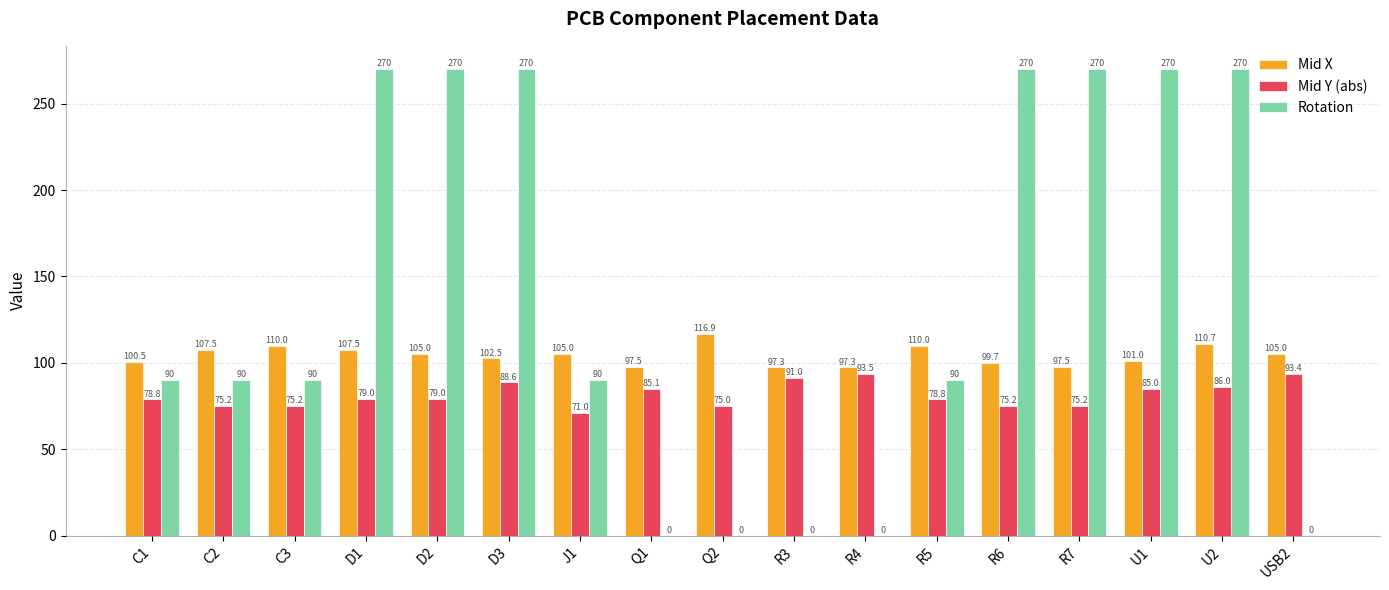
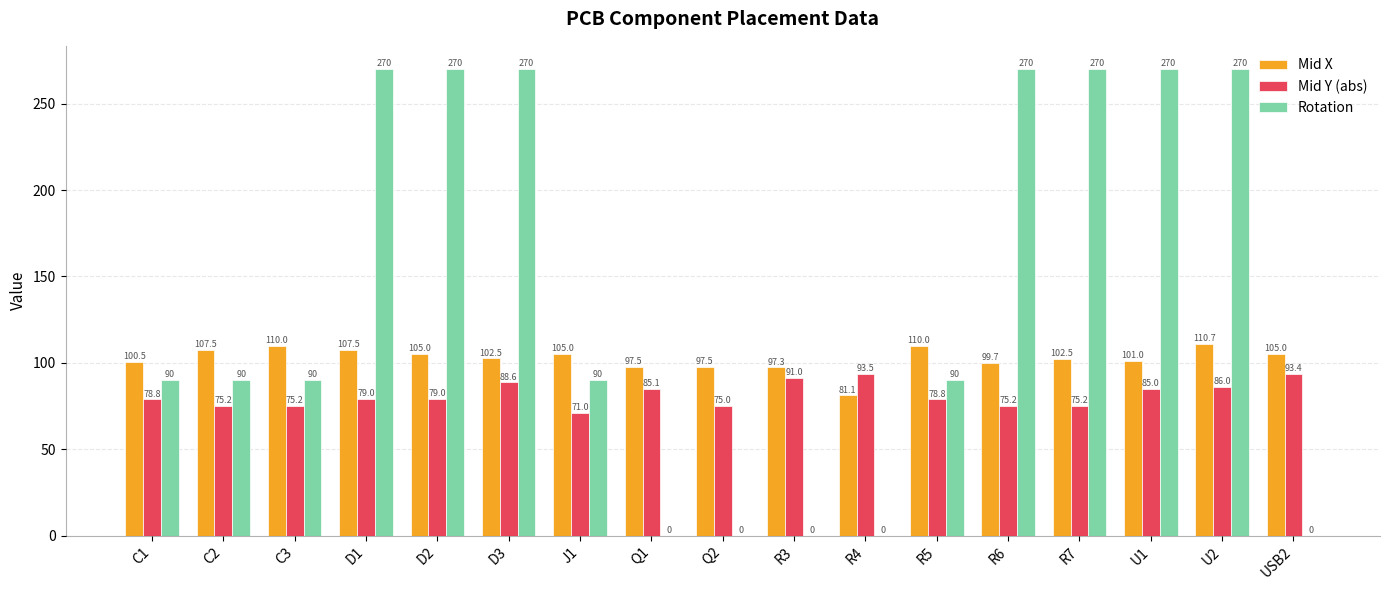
  {
    "Mid X": {
      "C1": 100.5,
      "C2": 107.5,
      "C3": 110.0,
      "D1": 107.5,
      "D2": 105.0,
      "D3": 102.5,
      "J1": 105.0,
      "Q1": 97.5,
-     "Q2": 116.9,
+     "Q2": 97.5,
      "R3": 97.3,
-     "R4": 97.3,
+     "R4": 81.1,
      "R5": 110.0,
      "R6": 99.7,
-     "R7": 97.5,
+     "R7": 102.5,
      "U1": 101.0,
      "U2": 110.7,
      "USB2": 105.0
    },
    "Mid Y (abs)": {
      "C1": 78.8,
      "C2": 75.2,
      "C3": 75.2,
      "D1": 79.0,
      "D2": 79.0,
      "D3": 88.6,
      "J1": 71.0,
      "Q1": 85.1,
      "Q2": 75.0,
      "R3": 91.0,
      "R4": 93.5,
      "R5": 78.8,
      "R6": 75.2,
      "R7": 75.2,
      "U1": 85.0,
      "U2": 86.0,
      "USB2": 93.4
    },
    "Rotation": {
      "C1": 90,
      "C2": 90,
      "C3": 90,
      "D1": 270,
      "D2": 270,
      "D3": 270,
      "J1": 90,
      "Q1": 0,
      "Q2": 0,
      "R3": 0,
      "R4": 0,
      "R5": 90,
      "R6": 270,
      "R7": 270,
      "U1": 270,
      "U2": 270,
      "USB2": 0
    }
  }
